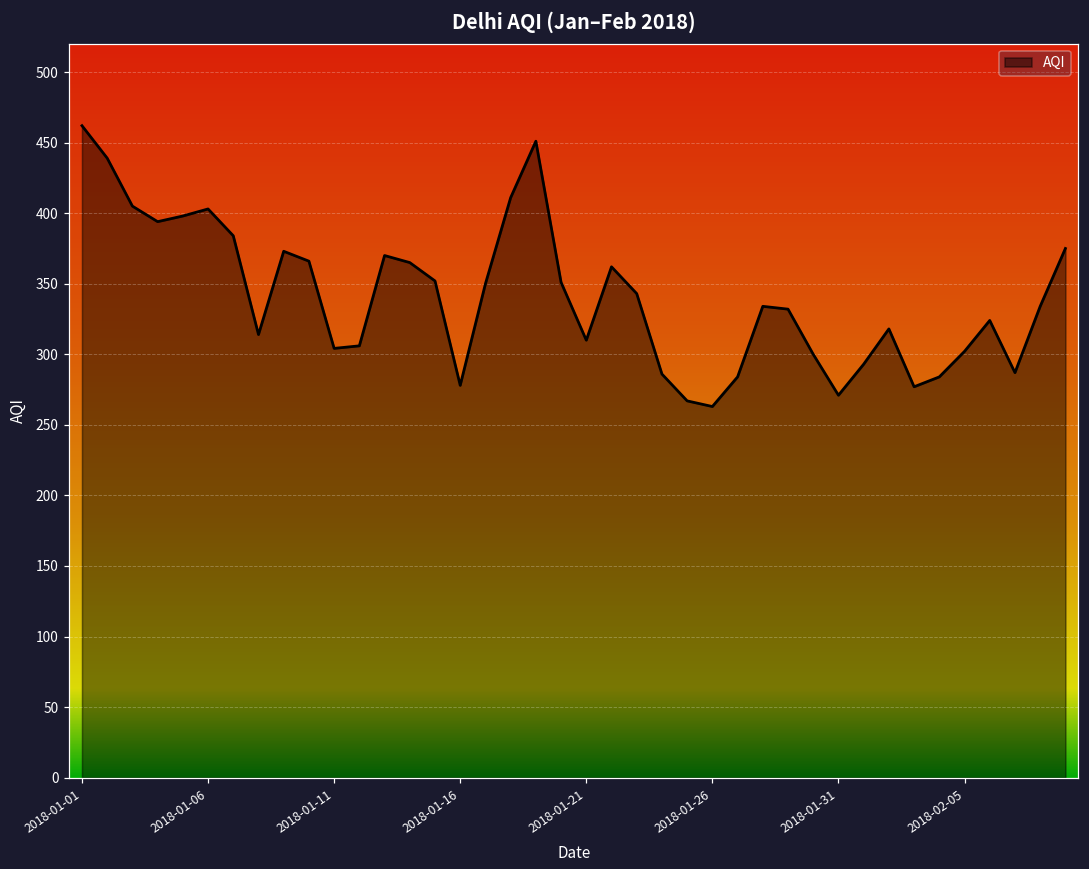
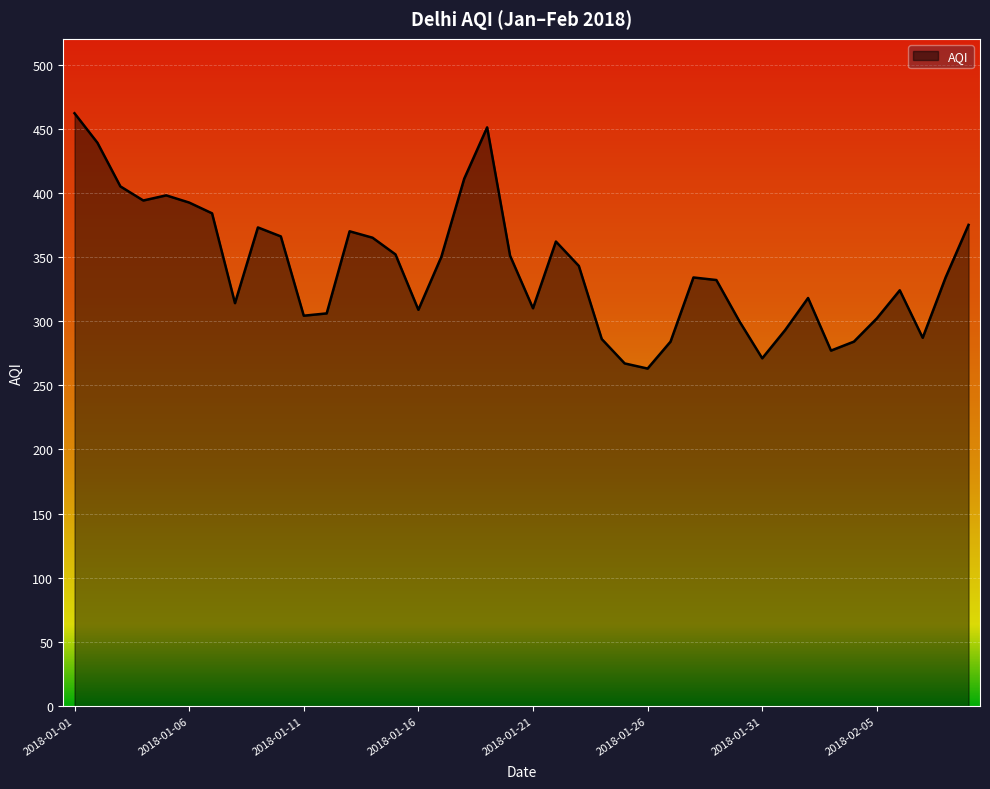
  {
    "2018-01-01": 462,
-   "2018-01-06": 403,
+   "2018-01-06": 392,
    "2018-01-11": 304,
-   "2018-01-16": 278,
+   "2018-01-16": 309,
    "2018-01-21": 310,
    "2018-01-26": 263,
    "2018-01-31": 271,
    "2018-02-05": 302
  }
